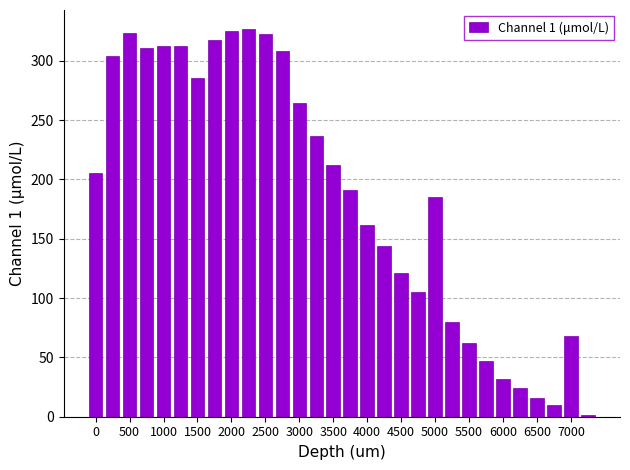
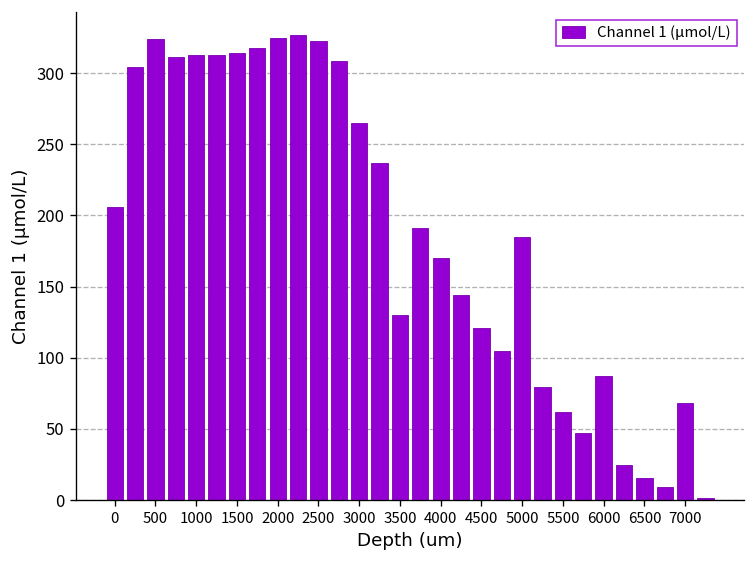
  {
    "0": 206,
    "500": 324,
    "1000": 313,
-   "1500": 285,
+   "1500": 314,
    "2000": 325,
    "2500": 323,
    "3000": 265,
-   "3500": 212,
-   "4000": 161,
+   "3500": 130,
+   "4000": 170,
    "4500": 121,
    "5000": 185,
    "5500": 62,
-   "6000": 32,
+   "6000": 87,
    "6500": 15,
    "7000": 68
  }
